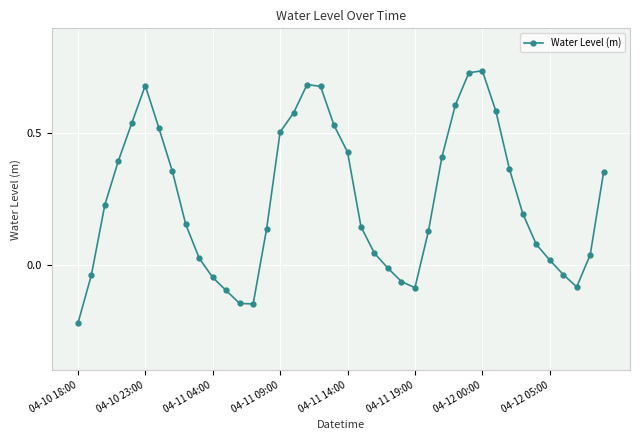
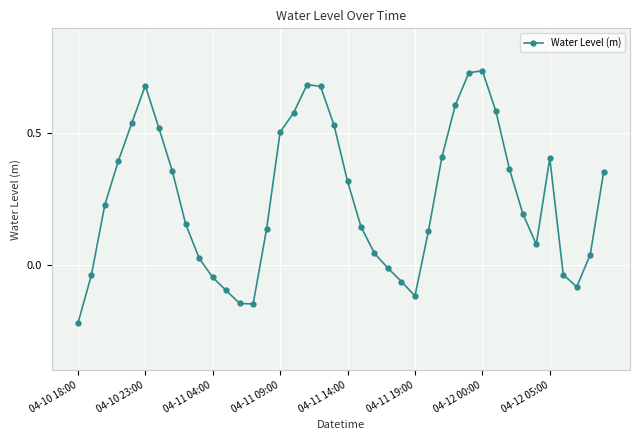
  {
    "04-10 18:00": -0.22,
    "04-10 23:00": 0.68,
    "04-11 04:00": -0.05,
    "04-11 09:00": 0.51,
-   "04-11 14:00": 0.43,
-   "04-11 19:00": -0.09,
+   "04-11 14:00": 0.32,
+   "04-11 19:00": -0.12,
    "04-12 00:00": 0.74,
-   "04-12 05:00": 0.02
+   "04-12 05:00": 0.41
  }
